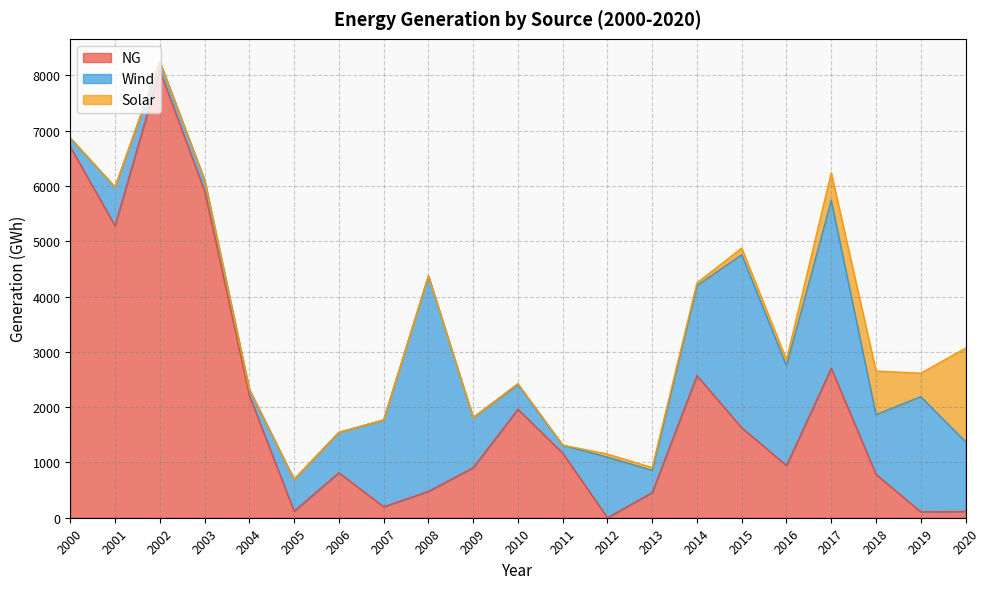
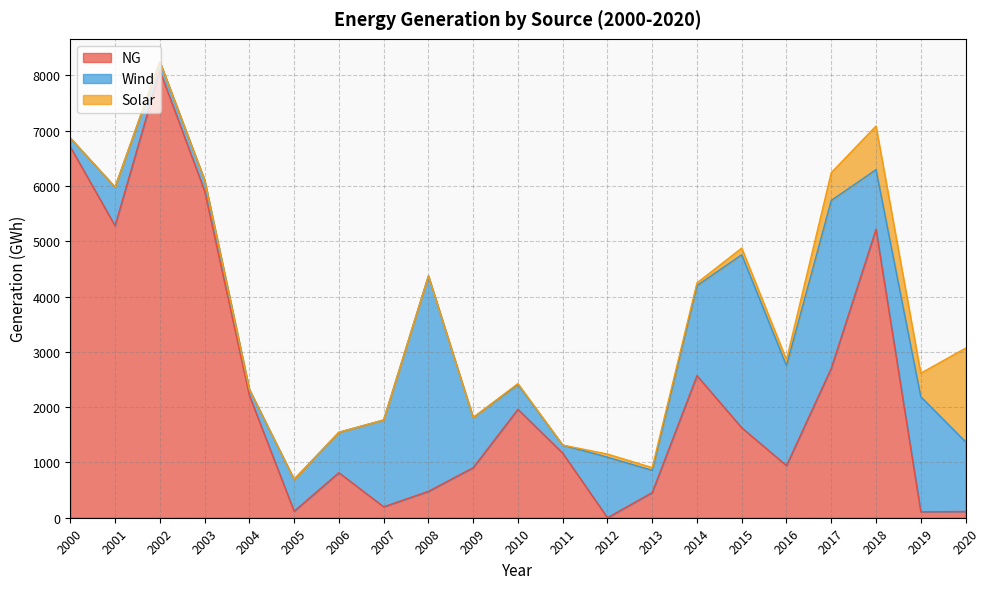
  {
    "NG": {
      "2000": 6700,
      "2001": 5300,
      "2003": 5900,
      "2004": 2200,
      "2005": 100,
      "2006": 800,
      "2007": 200,
      "2008": 500,
      "2009": 900,
      "2010": 2000,
      "2011": 1200,
      "2012": 0,
      "2013": 500,
      "2014": 2600,
      "2015": 1600,
      "2016": 900,
      "2017": 2700,
-     "2018": 800,
+     "2018": 5200,
      "2019": 100,
      "2020": 100
    },
    "Wind": {
      "2012": 1100,
      "2013": 400,
      "2014": 1600,
      "2015": 3100,
      "2016": 1800,
      "2017": 3000,
      "2018": 1100,
      "2019": 2100,
      "2020": 1300
    },
    "Solar": {
      "2012": 100,
      "2013": 0,
      "2014": 0,
      "2015": 100,
      "2016": 100,
      "2017": 500,
      "2018": 800,
      "2019": 400,
      "2020": 1700
    }
  }
